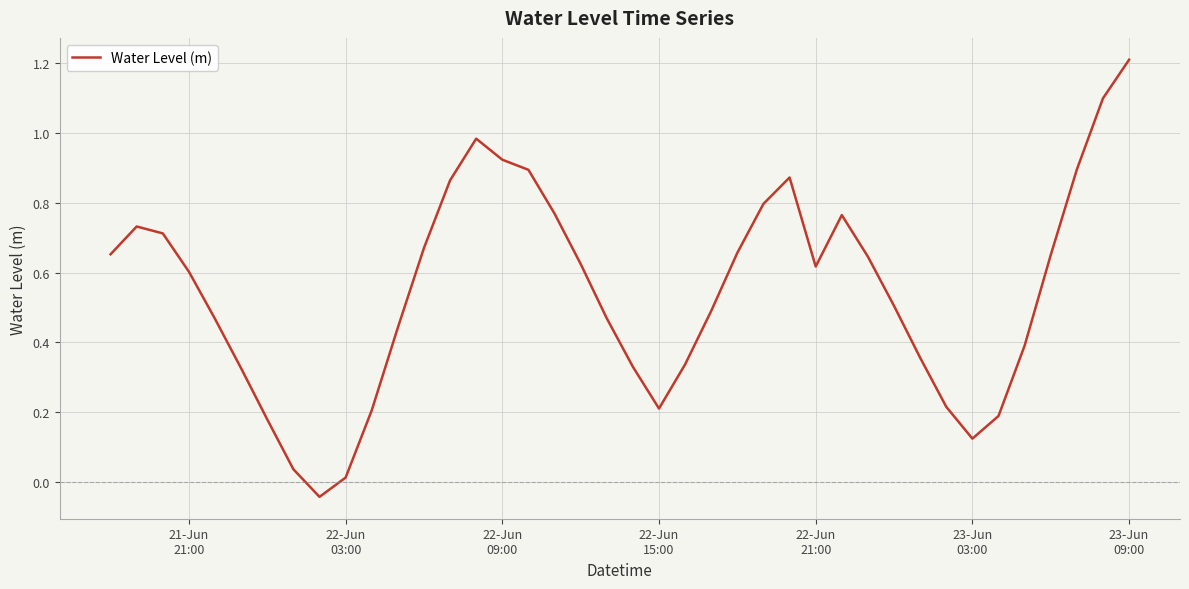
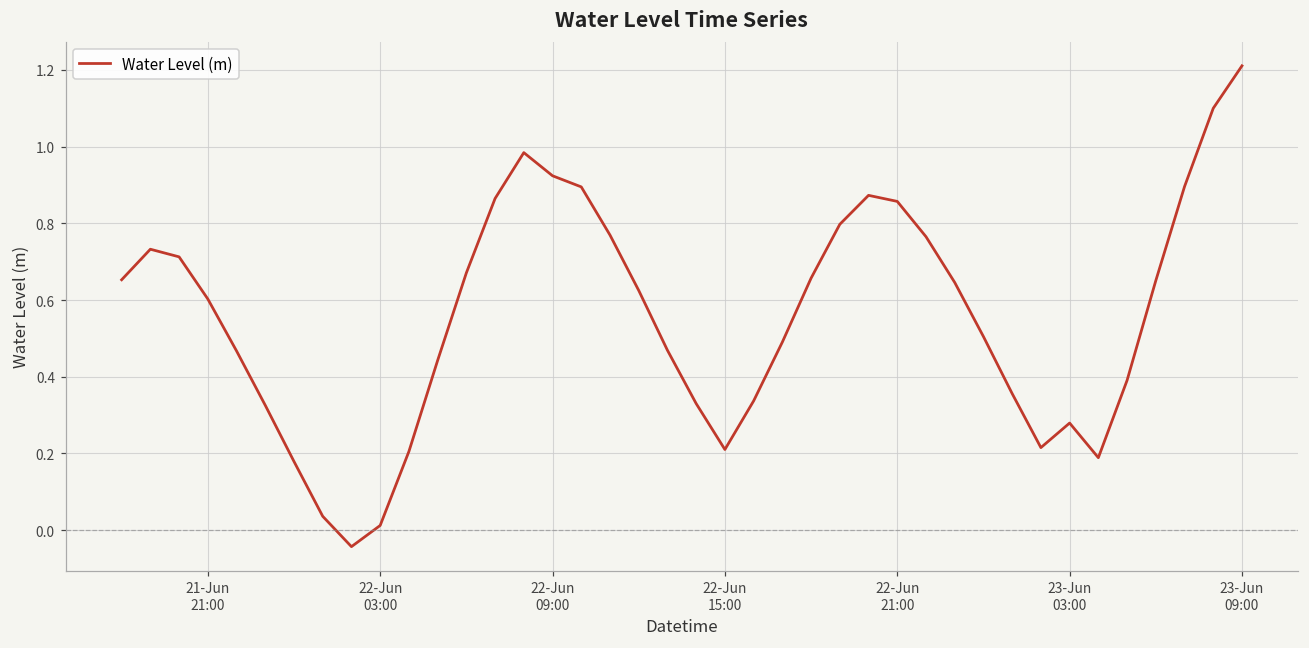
  {
    "21-Jun 21:00": 0.60,
    "22-Jun 03:00": 0.01,
    "22-Jun 09:00": 0.92,
    "22-Jun 15:00": 0.21,
-   "22-Jun 21:00": 0.62,
-   "23-Jun 03:00": 0.12,
+   "22-Jun 21:00": 0.86,
+   "23-Jun 03:00": 0.28,
    "23-Jun 09:00": 1.21
  }
